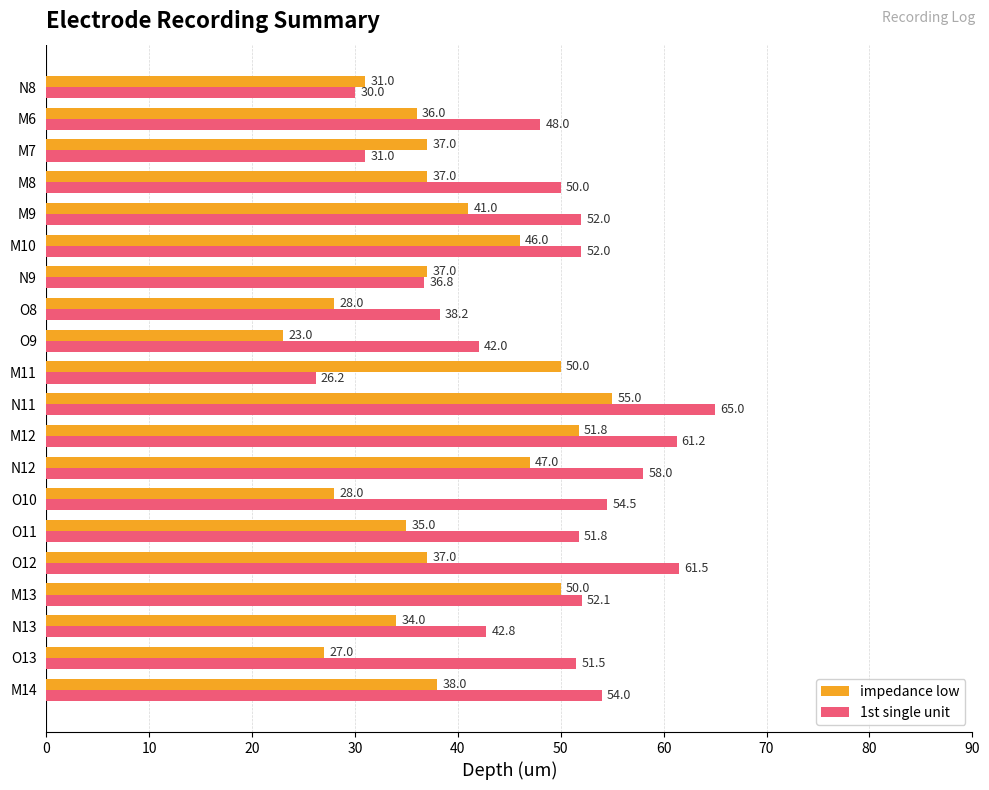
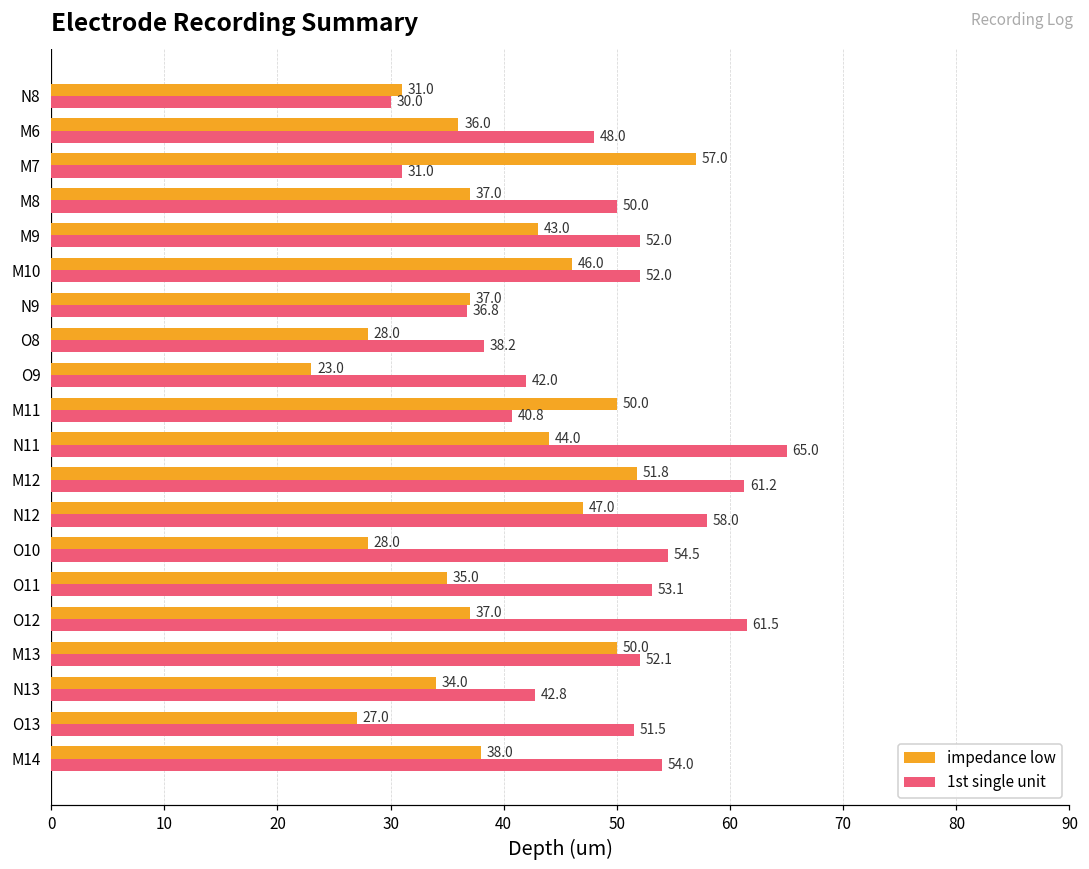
  {
    "impedance low": {
      "N8": 31.0,
      "M6": 36.0,
-     "M7": 37.0,
+     "M7": 57.0,
      "M8": 37.0,
-     "M9": 41.0,
+     "M9": 43.0,
      "M10": 46.0,
      "N9": 37.0,
      "O8": 28.0,
      "O9": 23.0,
      "M11": 50.0,
-     "N11": 55.0,
+     "N11": 44.0,
      "M12": 51.8,
      "N12": 47.0,
      "O10": 28.0,
      "O11": 35.0,
      "O12": 37.0,
      "M13": 50.0,
      "N13": 34.0,
      "O13": 27.0,
      "M14": 38.0
    },
    "1st single unit": {
      "N8": 30.0,
      "M6": 48.0,
      "M7": 31.0,
      "M8": 50.0,
      "M9": 52.0,
      "M10": 52.0,
      "N9": 36.8,
      "O8": 38.2,
      "O9": 42.0,
-     "M11": 26.2,
+     "M11": 40.8,
      "N11": 65.0,
      "M12": 61.2,
      "N12": 58.0,
      "O10": 54.5,
-     "O11": 51.8,
+     "O11": 53.1,
      "O12": 61.5,
      "M13": 52.1,
      "N13": 42.8,
      "O13": 51.5,
      "M14": 54.0
    }
  }
